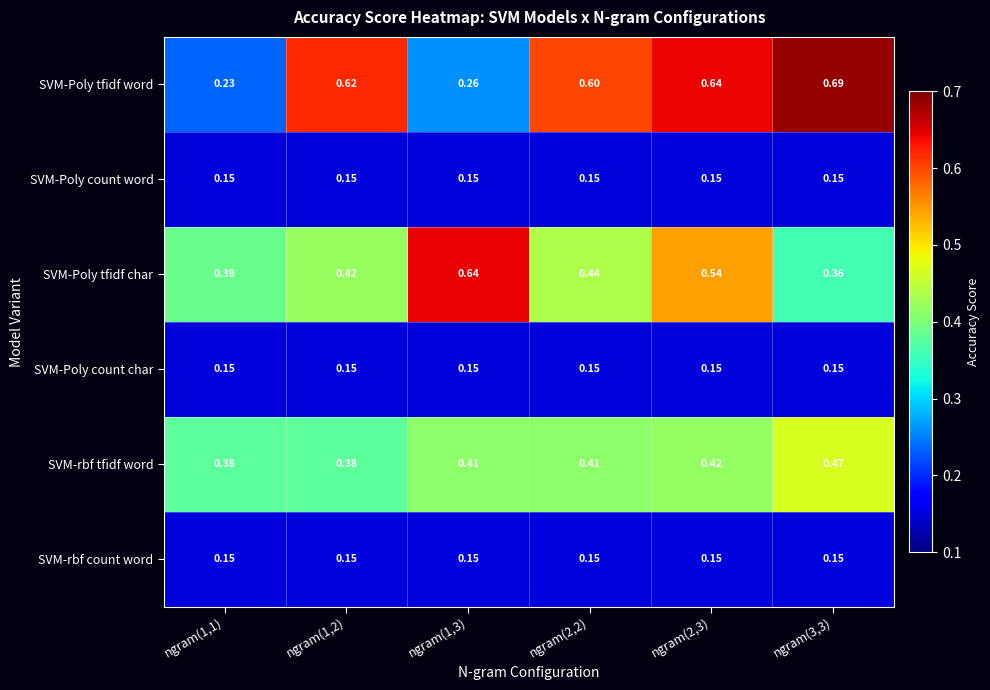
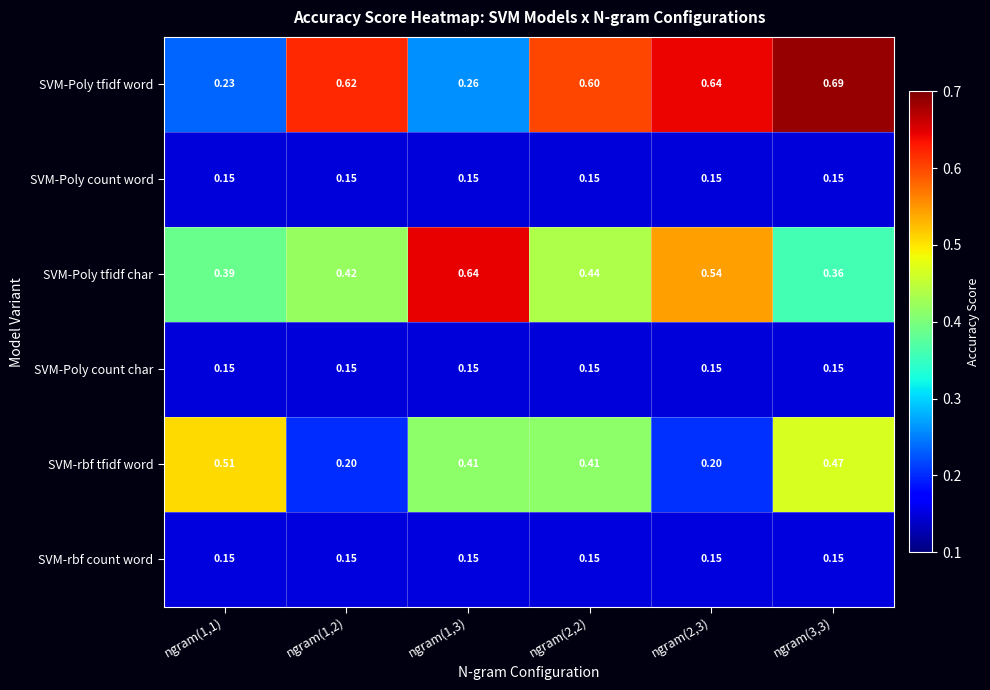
  {
    "SVM-Poly tfidf word": {
      "ngram(1,1)": 0.23,
      "ngram(1,2)": 0.62,
      "ngram(1,3)": 0.26,
      "ngram(2,2)": 0.60,
      "ngram(2,3)": 0.64,
      "ngram(3,3)": 0.69
    },
    "SVM-Poly count word": {
      "ngram(1,1)": 0.15,
      "ngram(1,2)": 0.15,
      "ngram(1,3)": 0.15,
      "ngram(2,2)": 0.15,
      "ngram(2,3)": 0.15,
      "ngram(3,3)": 0.15
    },
    "SVM-Poly tfidf char": {
      "ngram(1,1)": 0.39,
      "ngram(1,2)": 0.42,
      "ngram(1,3)": 0.64,
      "ngram(2,2)": 0.44,
      "ngram(2,3)": 0.54,
      "ngram(3,3)": 0.36
    },
    "SVM-Poly count char": {
      "ngram(1,1)": 0.15,
      "ngram(1,2)": 0.15,
      "ngram(1,3)": 0.15,
      "ngram(2,2)": 0.15,
      "ngram(2,3)": 0.15,
      "ngram(3,3)": 0.15
    },
    "SVM-rbf tfidf word": {
-     "ngram(1,1)": 0.38,
-     "ngram(1,2)": 0.38,
+     "ngram(1,1)": 0.51,
+     "ngram(1,2)": 0.20,
      "ngram(1,3)": 0.41,
      "ngram(2,2)": 0.41,
-     "ngram(2,3)": 0.42,
+     "ngram(2,3)": 0.20,
      "ngram(3,3)": 0.47
    },
    "SVM-rbf count word": {
      "ngram(1,1)": 0.15,
      "ngram(1,2)": 0.15,
      "ngram(1,3)": 0.15,
      "ngram(2,2)": 0.15,
      "ngram(2,3)": 0.15,
      "ngram(3,3)": 0.15
    }
  }
